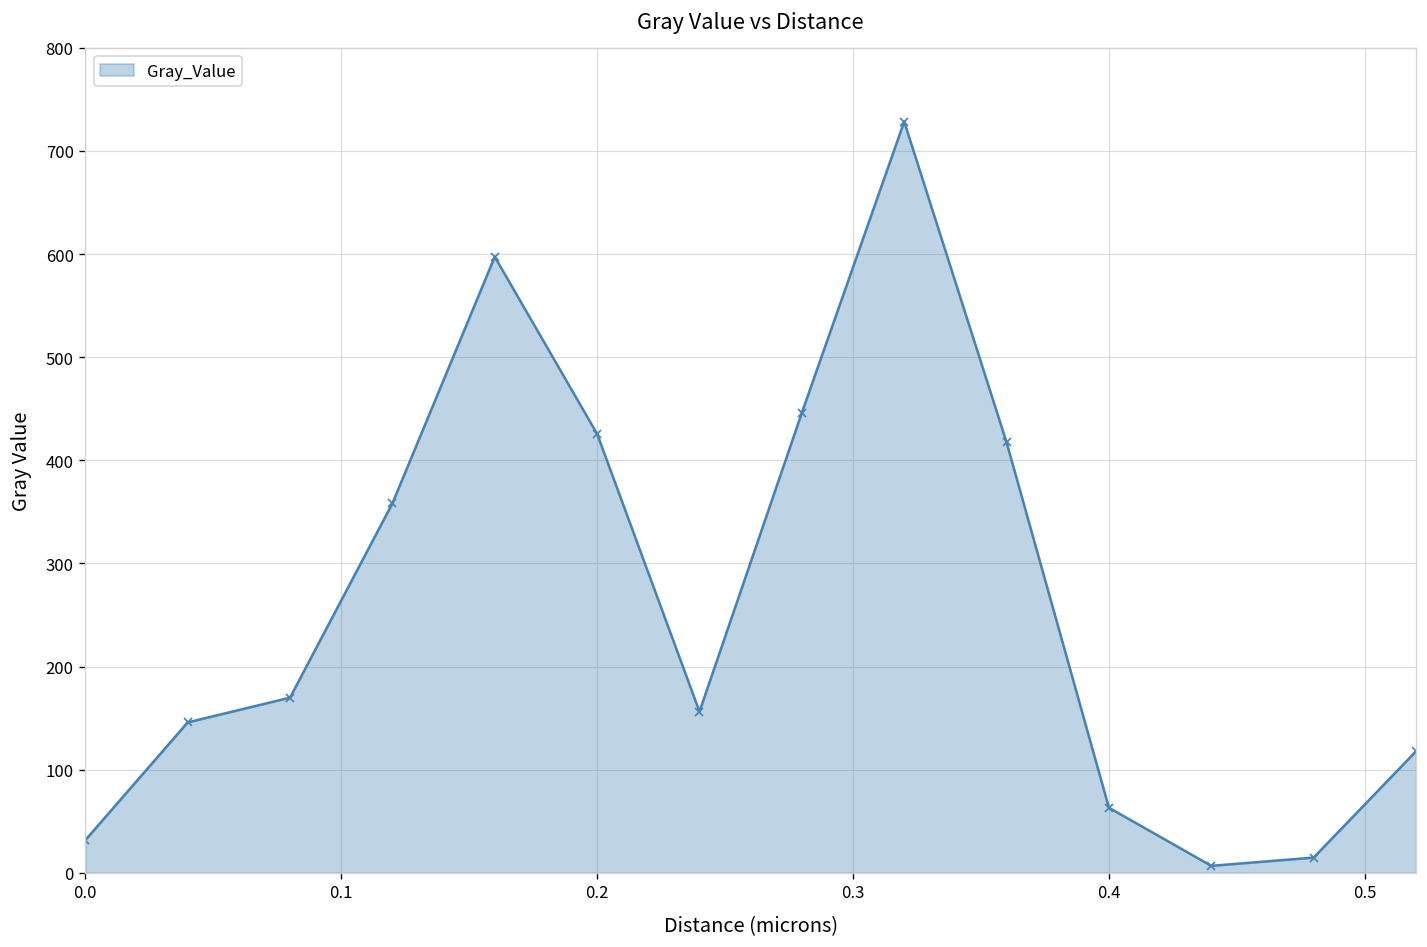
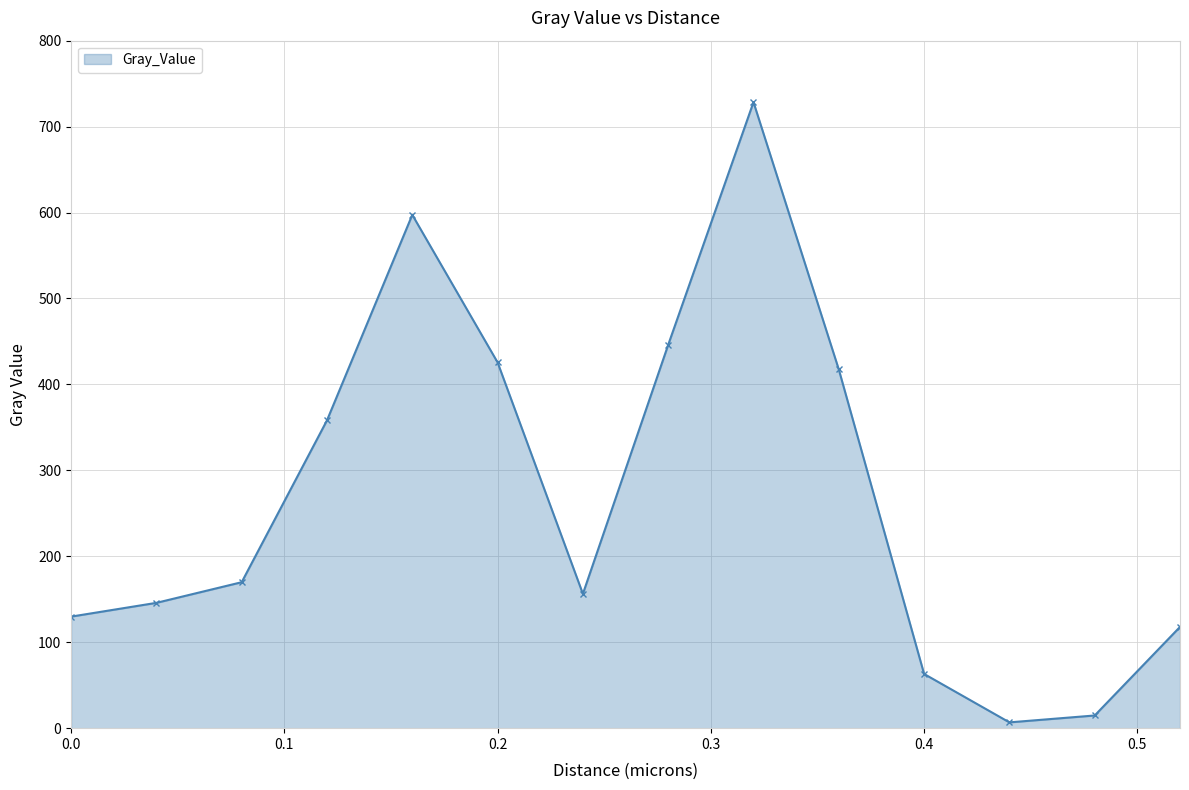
  {
-   "0.0": 30,
+   "0.0": 130,
    "0.2": 430,
    "0.4": 60
  }
